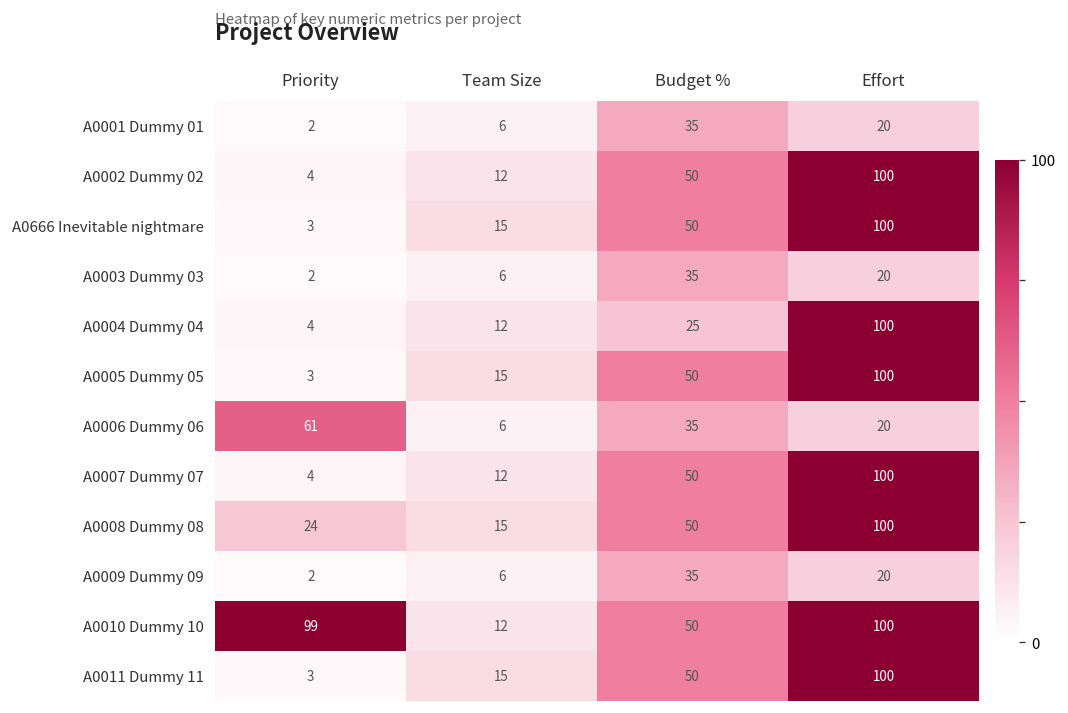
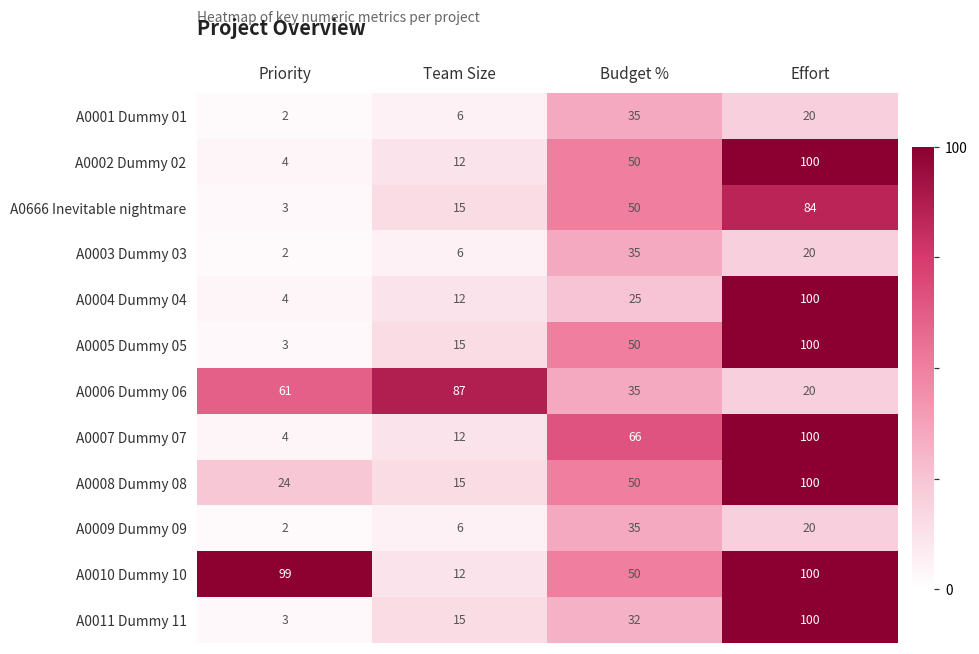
  {
    "A0001 Dummy 01": {
      "Priority": 2,
      "Team Size": 6,
      "Budget %": 35,
      "Effort": 20
    },
    "A0002 Dummy 02": {
      "Priority": 4,
      "Team Size": 12,
      "Budget %": 50,
      "Effort": 100
    },
    "A0666 Inevitable nightmare": {
      "Priority": 3,
      "Team Size": 15,
      "Budget %": 50,
-     "Effort": 100
+     "Effort": 84
    },
    "A0003 Dummy 03": {
      "Priority": 2,
      "Team Size": 6,
      "Budget %": 35,
      "Effort": 20
    },
    "A0004 Dummy 04": {
      "Priority": 4,
      "Team Size": 12,
      "Budget %": 25,
      "Effort": 100
    },
    "A0005 Dummy 05": {
      "Priority": 3,
      "Team Size": 15,
      "Budget %": 50,
      "Effort": 100
    },
    "A0006 Dummy 06": {
      "Priority": 61,
-     "Team Size": 6,
+     "Team Size": 87,
      "Budget %": 35,
      "Effort": 20
    },
    "A0007 Dummy 07": {
      "Priority": 4,
      "Team Size": 12,
-     "Budget %": 50,
+     "Budget %": 66,
      "Effort": 100
    },
    "A0008 Dummy 08": {
      "Priority": 24,
      "Team Size": 15,
      "Budget %": 50,
      "Effort": 100
    },
    "A0009 Dummy 09": {
      "Priority": 2,
      "Team Size": 6,
      "Budget %": 35,
      "Effort": 20
    },
    "A0010 Dummy 10": {
      "Priority": 99,
      "Team Size": 12,
      "Budget %": 50,
      "Effort": 100
    },
    "A0011 Dummy 11": {
      "Priority": 3,
      "Team Size": 15,
-     "Budget %": 50,
+     "Budget %": 32,
      "Effort": 100
    }
  }
